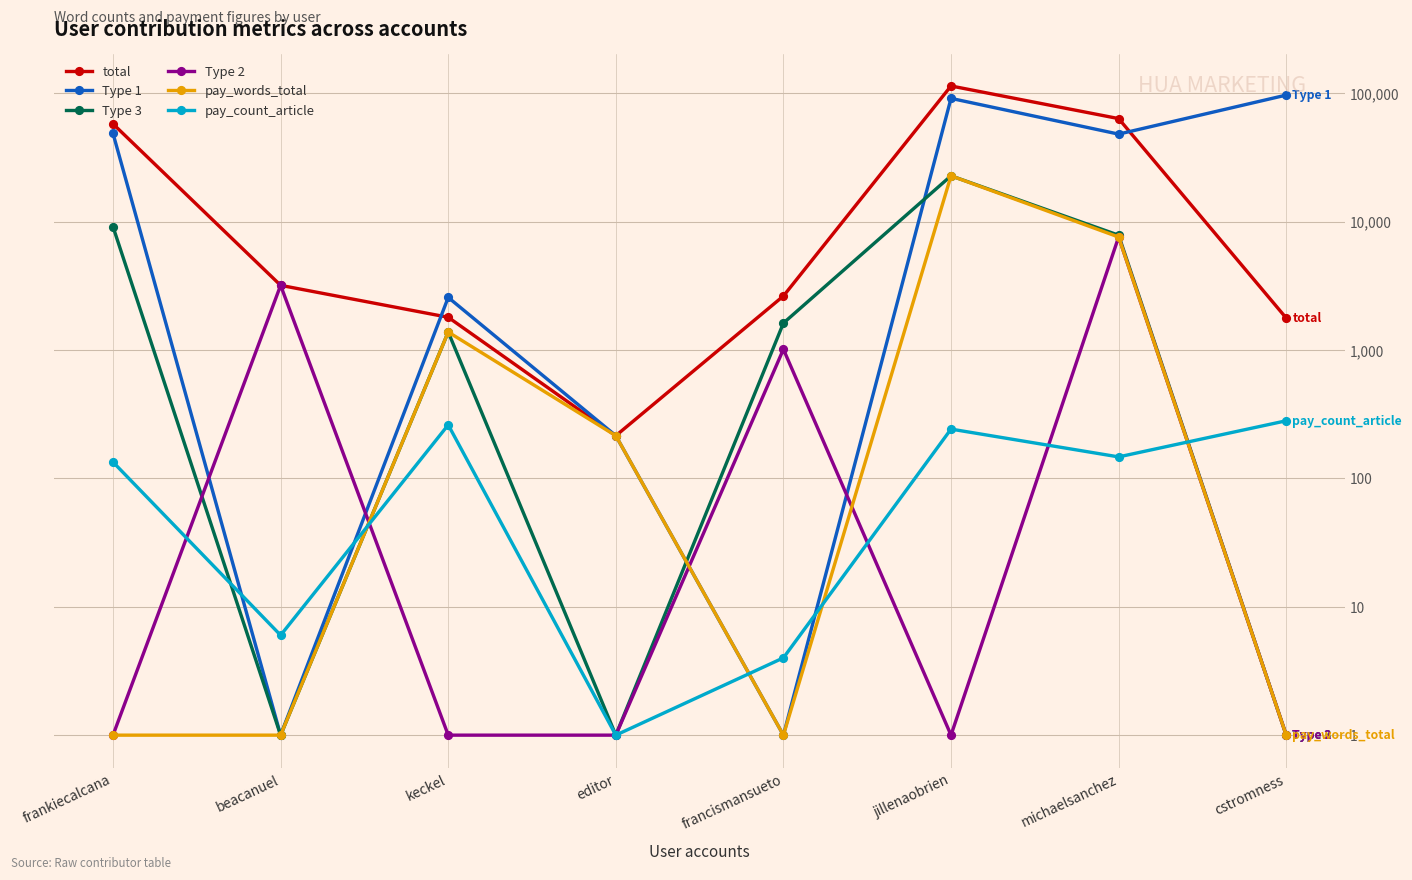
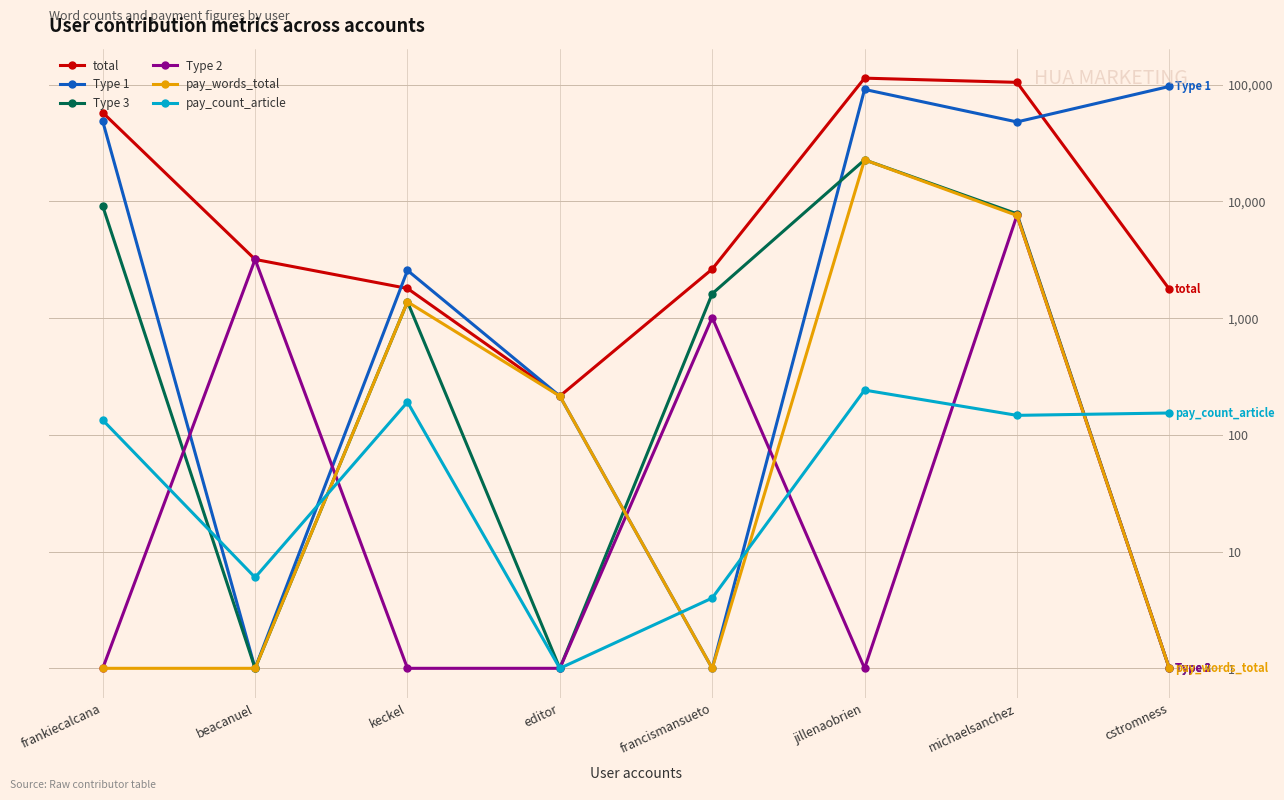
  {
    "total": {
      "frankiecalcana": "60,000",
      "keckel": "1,800",
      "francismansueto": "2,600",
      "jillenaobrien": "110,000",
-     "michaelsanchez": "60,000",
+     "michaelsanchez": "100,000",
      "cstromness": "1,800"
    },
    "Type 1": {
      "frankiecalcana": "49,000",
      "keckel": "2,600",
      "jillenaobrien": "90,000",
      "michaelsanchez": "48,000"
    },
    "Type 3": {
      "frankiecalcana": "9,000",
      "francismansueto": "1,600"
    },
    "Type 2": {
      "keckel": "1",
      "francismansueto": "1,000",
      "jillenaobrien": "1"
    },
    "pay_count_article": {
      "frankiecalcana": "130",
      "beacanuel": "6",
-     "keckel": "260",
+     "keckel": "190",
      "francismansueto": "4",
      "jillenaobrien": "240",
      "michaelsanchez": "150",
-     "cstromness": "280"
+     "cstromness": "150"
    }
  }
